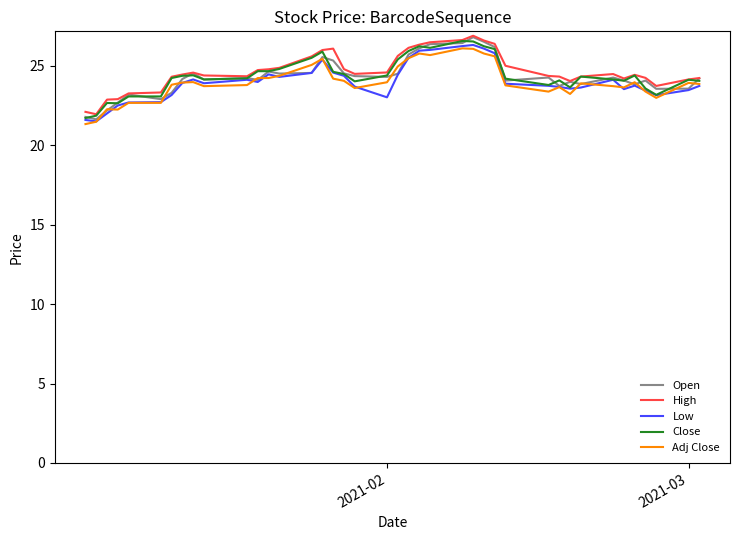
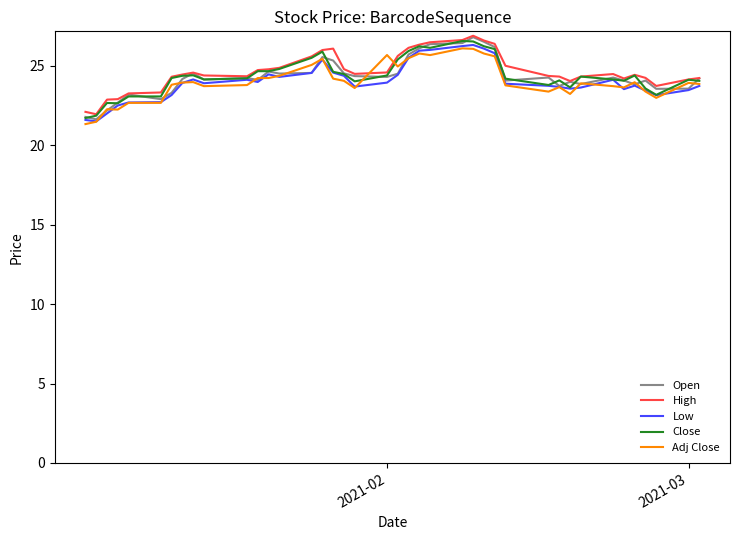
  {
    "High": {
      "2021-02": 24.6
    },
    "Low": {
-     "2021-02": 23.0
+     "2021-02": 23.9
    },
    "Adj Close": {
-     "2021-02": 24.0,
+     "2021-02": 25.7,
      "2021-03": 23.9
    }
  }
